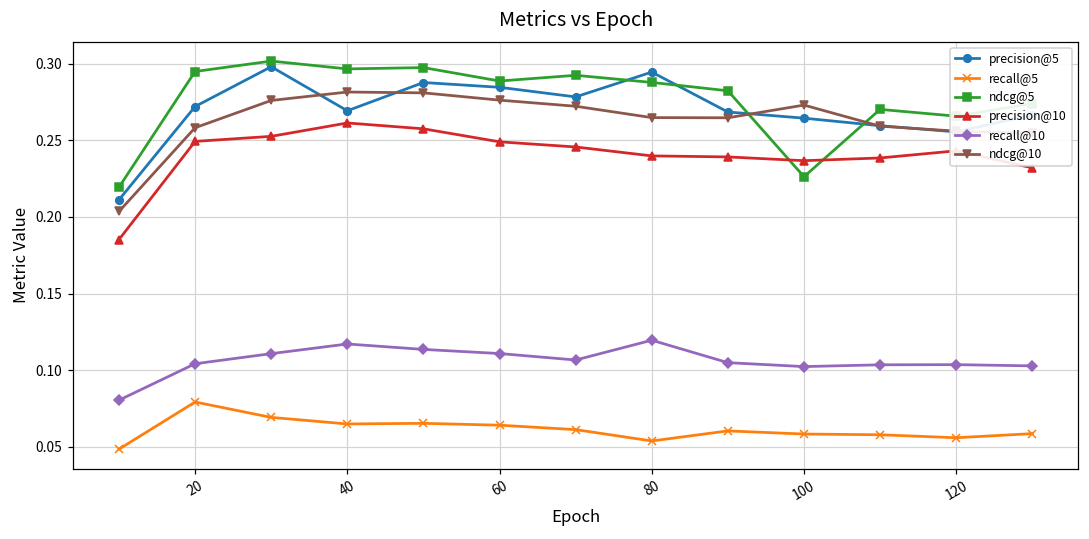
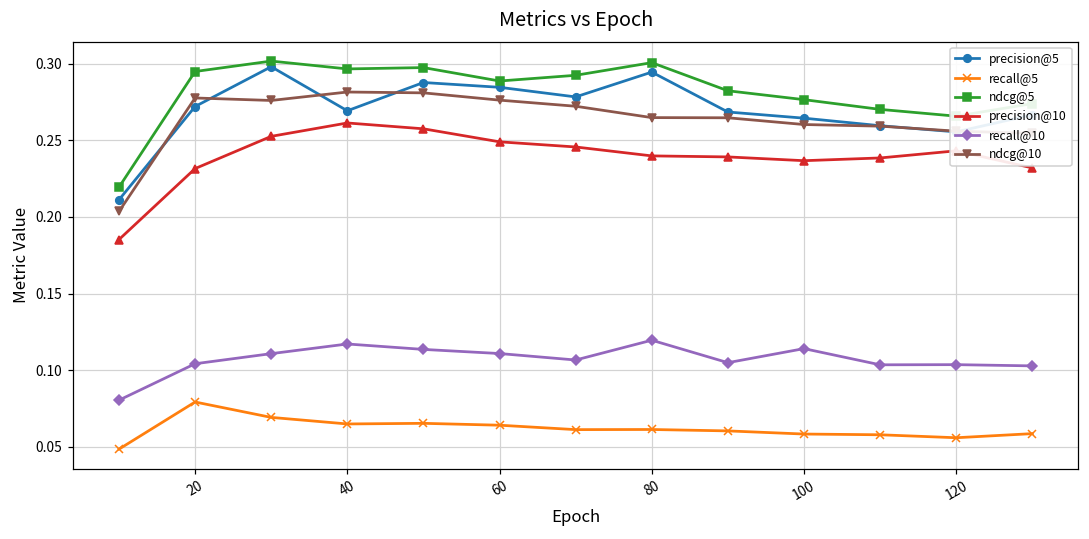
  {
    "precision@5": {
      "20": 0.272,
      "40": 0.269,
      "60": 0.285,
      "80": 0.294,
      "100": 0.264
    },
    "recall@5": {
      "20": 0.079,
      "40": 0.065,
      "60": 0.064,
-     "80": 0.054,
+     "80": 0.061,
      "100": 0.058,
      "120": 0.056
    },
    "ndcg@5": {
      "20": 0.295,
      "40": 0.297,
      "60": 0.289,
-     "80": 0.288,
-     "100": 0.226
+     "80": 0.301,
+     "100": 0.277
    },
    "precision@10": {
-     "20": 0.249,
+     "20": 0.232,
      "40": 0.261,
      "60": 0.249,
      "80": 0.240,
      "100": 0.237
    },
    "recall@10": {
      "20": 0.104,
      "40": 0.117,
      "60": 0.111,
      "80": 0.120,
-     "100": 0.102,
+     "100": 0.114,
      "120": 0.104
    },
    "ndcg@10": {
-     "20": 0.258,
+     "20": 0.278,
      "40": 0.281,
      "60": 0.276,
      "80": 0.265,
-     "100": 0.273
+     "100": 0.260
    }
  }
